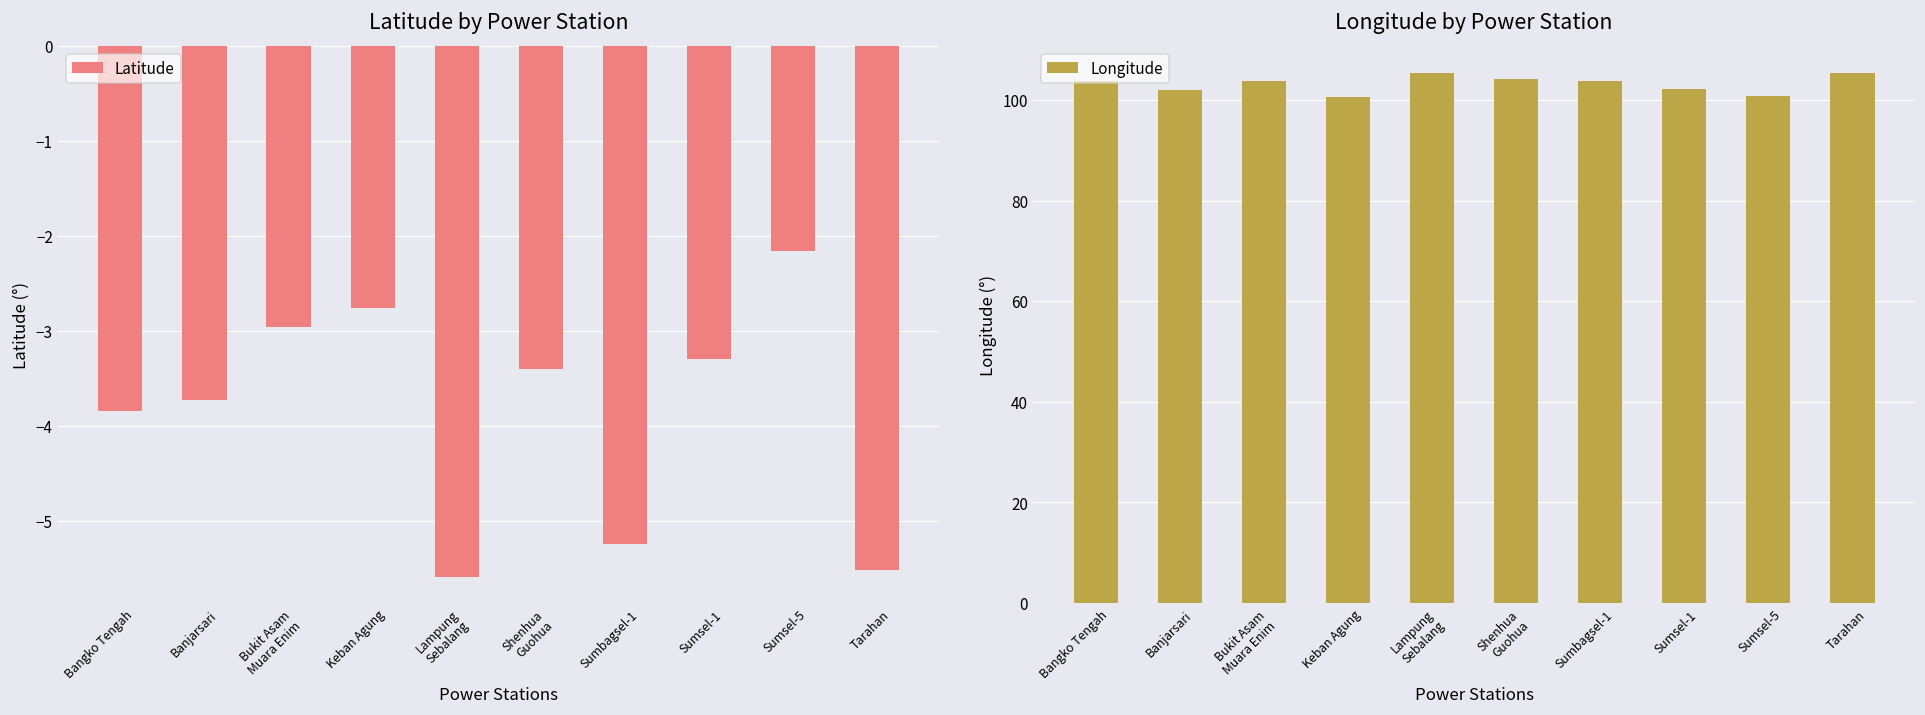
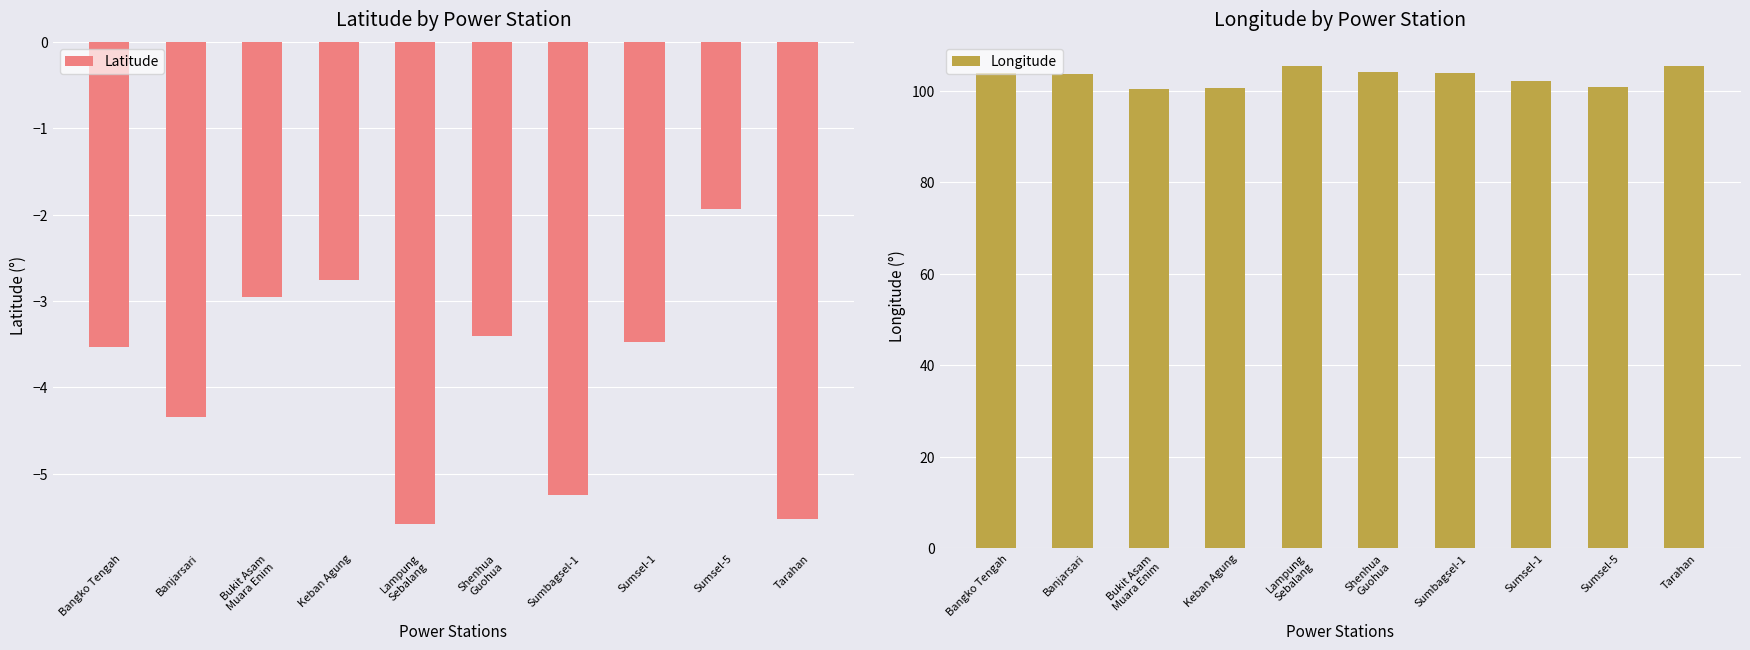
  {
    "Latitude by Power Station": {
-     "Bangko Tengah": -3.8,
-     "Banjarsari": -3.7,
+     "Bangko Tengah": -3.5,
+     "Banjarsari": -4.3,
      "Bukit Asam Muara Enim": -3.0,
      "Keban Agung": -2.8,
      "Lampung Sebalang": -5.6,
      "Shenhua Guohua": -3.4,
      "Sumbagsel-1": -5.2,
-     "Sumsel-1": -3.3,
-     "Sumsel-5": -2.2,
+     "Sumsel-1": -3.5,
+     "Sumsel-5": -1.9,
      "Tarahan": -5.5
    },
    "Longitude by Power Station": {
-     "Banjarsari": 102,
-     "Bukit Asam Muara Enim": 104,
+     "Banjarsari": 104,
+     "Bukit Asam Muara Enim": 100,
      "Keban Agung": 101,
      "Lampung Sebalang": 105,
      "Shenhua Guohua": 104,
      "Sumbagsel-1": 104,
      "Sumsel-1": 102,
      "Sumsel-5": 101,
      "Tarahan": 105
    }
  }
